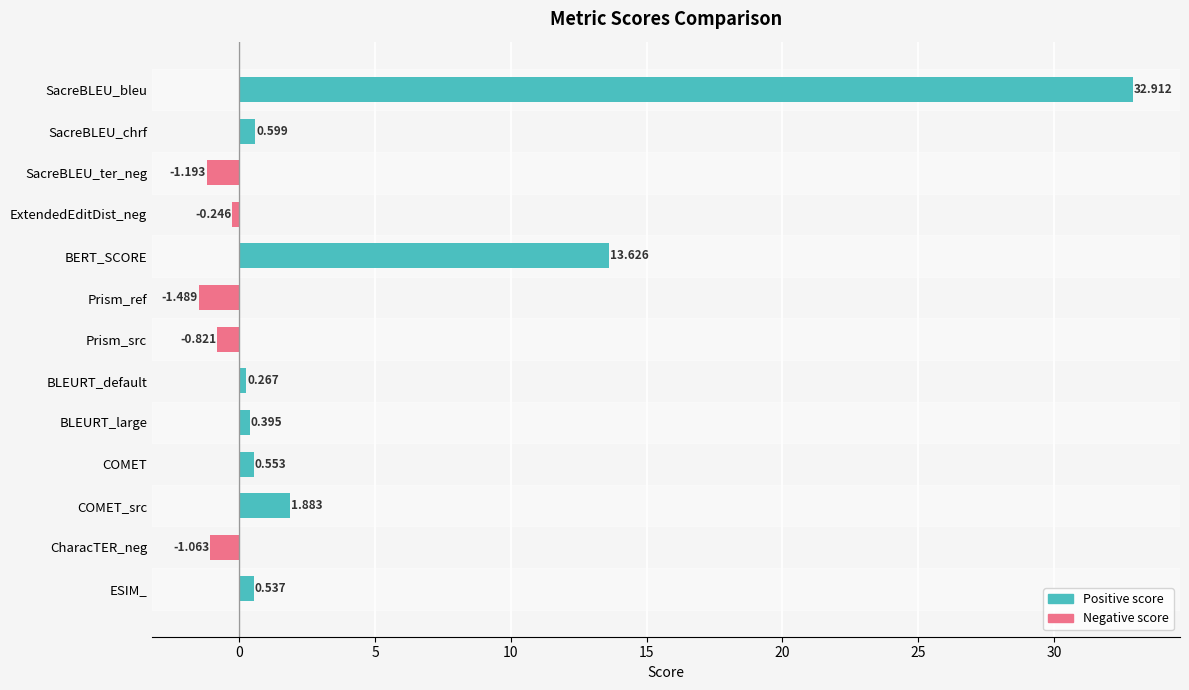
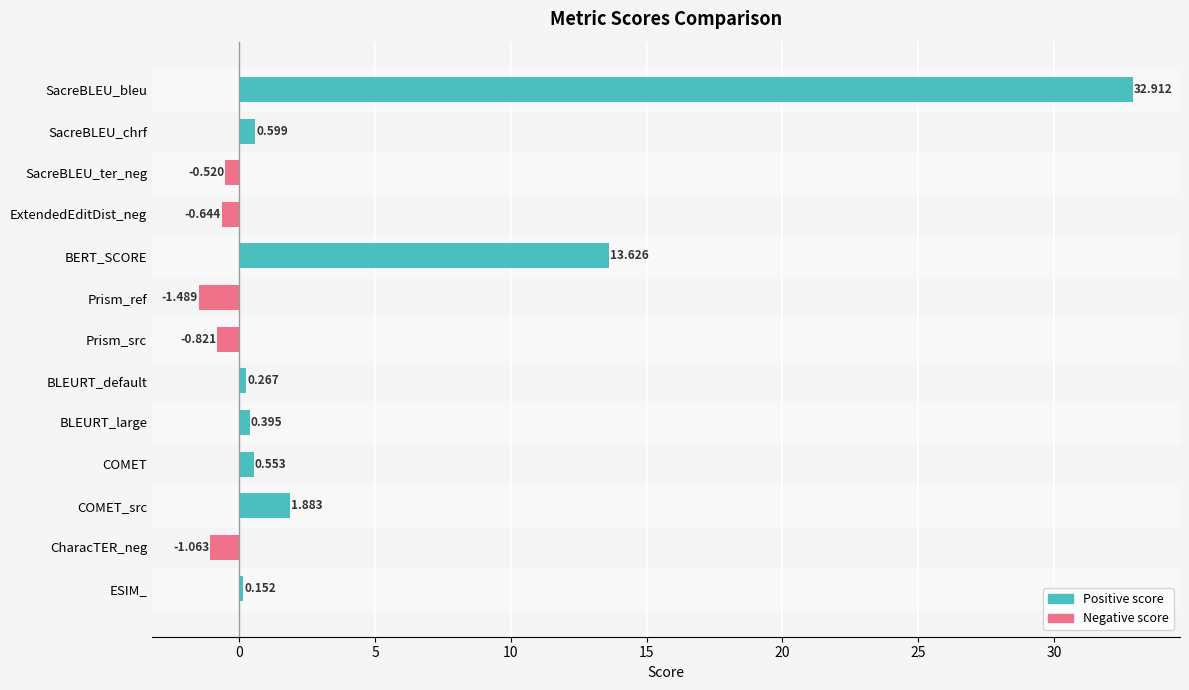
  {
    "SacreBLEU_bleu": 32.912,
    "SacreBLEU_chrf": 0.599,
-   "SacreBLEU_ter_neg": -1.193,
-   "ExtendedEditDist_neg": -0.246,
+   "SacreBLEU_ter_neg": -0.520,
+   "ExtendedEditDist_neg": -0.644,
    "BERT_SCORE": 13.626,
    "Prism_ref": -1.489,
    "Prism_src": -0.821,
    "BLEURT_default": 0.267,
    "BLEURT_large": 0.395,
    "COMET": 0.553,
    "COMET_src": 1.883,
    "CharacTER_neg": -1.063,
-   "ESIM_": 0.537
+   "ESIM_": 0.152
  }
